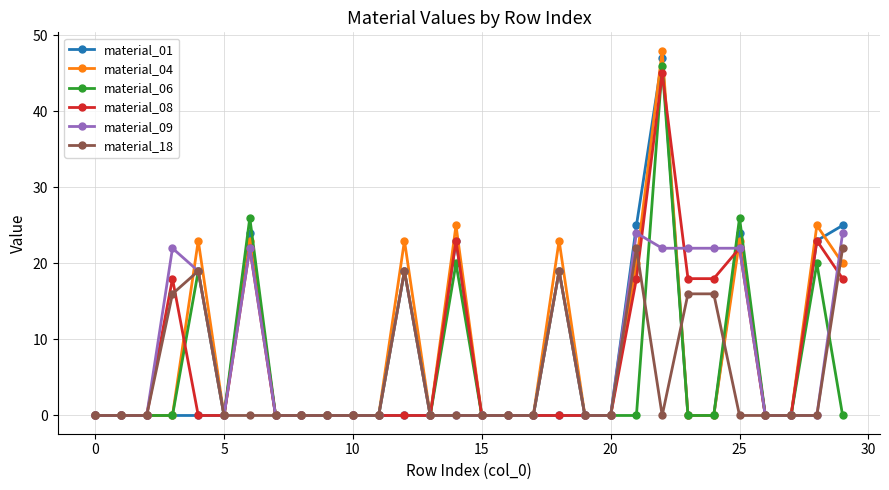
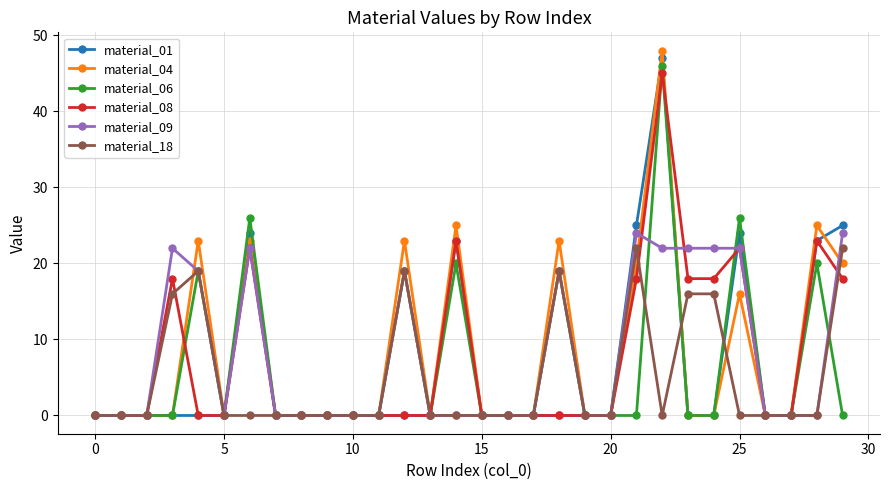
  {
    "material_01": {
      "25": 24
    },
    "material_04": {
-     "25": 23
+     "25": 16
    },
    "material_06": {
      "25": 26
    },
    "material_18": {
      "25": 0
    }
  }
